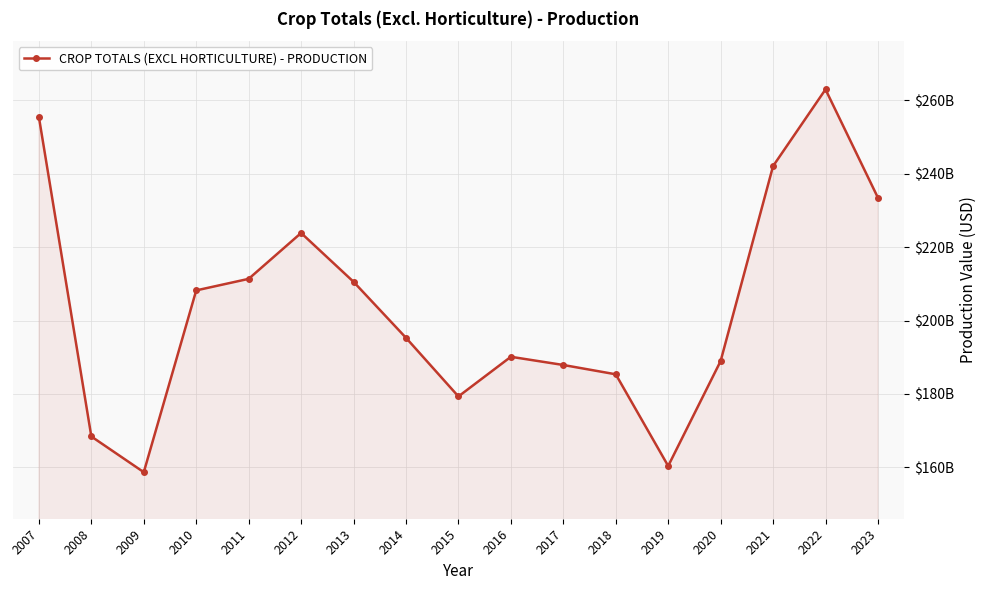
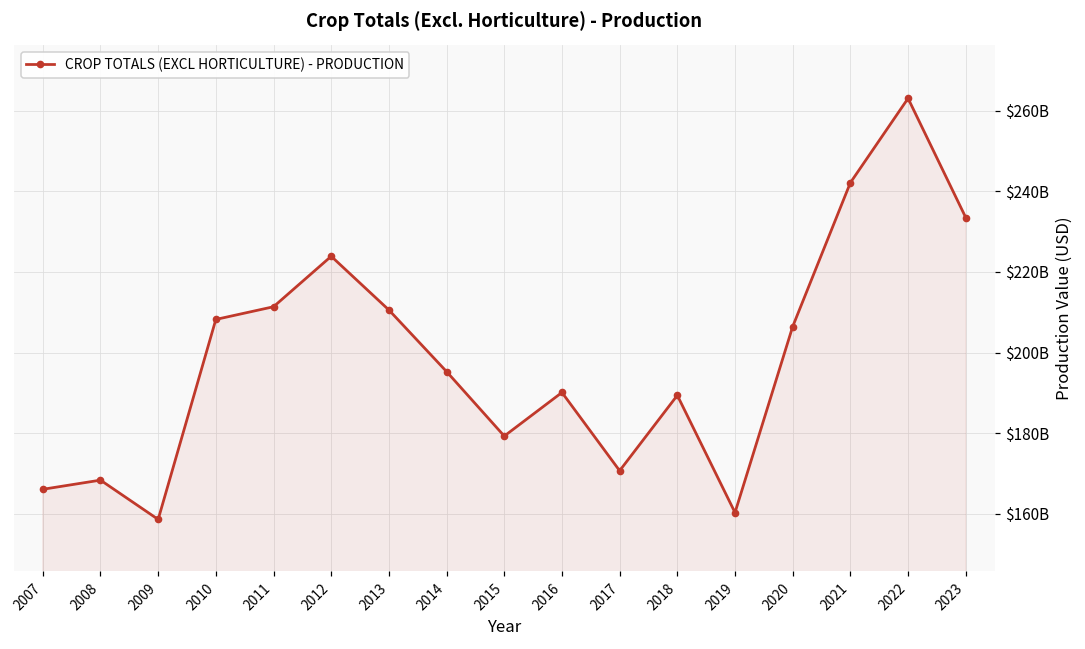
  {
-   "2007": "$255000000000",
+   "2007": "$166000000000",
    "2008": "$168000000000",
    "2009": "$159000000000",
    "2010": "$208000000000",
    "2011": "$211000000000",
    "2012": "$224000000000",
    "2013": "$211000000000",
    "2014": "$195000000000",
    "2015": "$179000000000",
    "2016": "$190000000000",
-   "2017": "$188000000000",
-   "2018": "$185000000000",
+   "2017": "$171000000000",
+   "2018": "$189000000000",
    "2019": "$160000000000",
-   "2020": "$189000000000",
+   "2020": "$206000000000",
    "2021": "$242000000000",
    "2022": "$263000000000",
    "2023": "$233000000000"
  }
